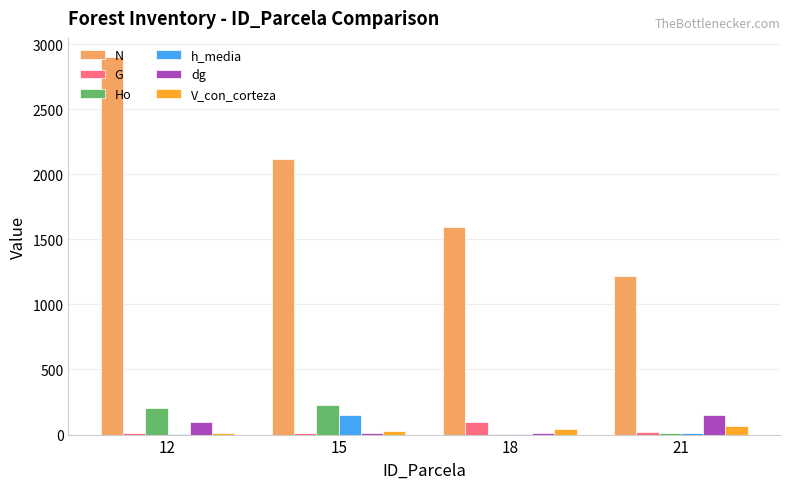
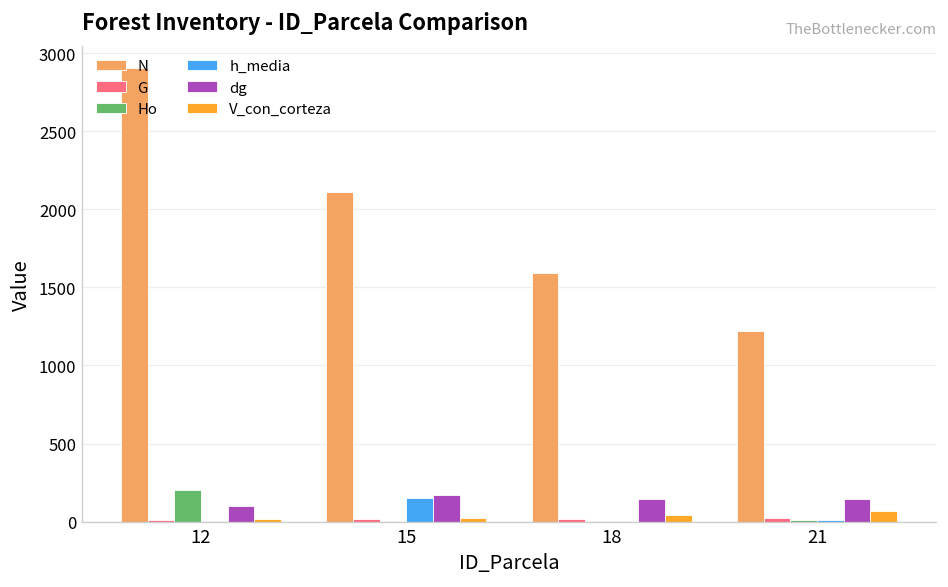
  {
    "G": {
-     "18": 90,
+     "18": 20,
      "21": 20
    },
    "Ho": {
      "12": 200,
-     "15": 220
+     "15": 10
    },
    "h_media": {
      "15": 150
    },
    "dg": {
      "12": 100,
-     "15": 10,
-     "18": 10,
+     "15": 170,
+     "18": 150,
      "21": 150
    }
  }
